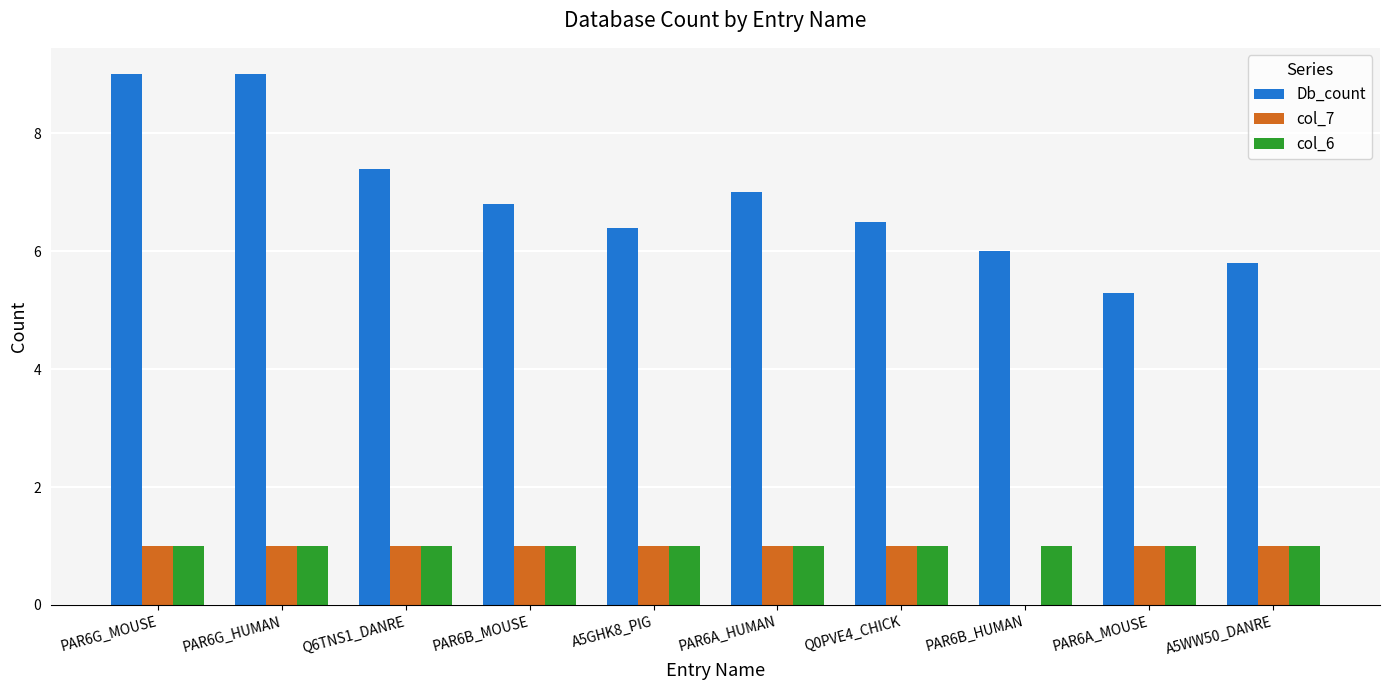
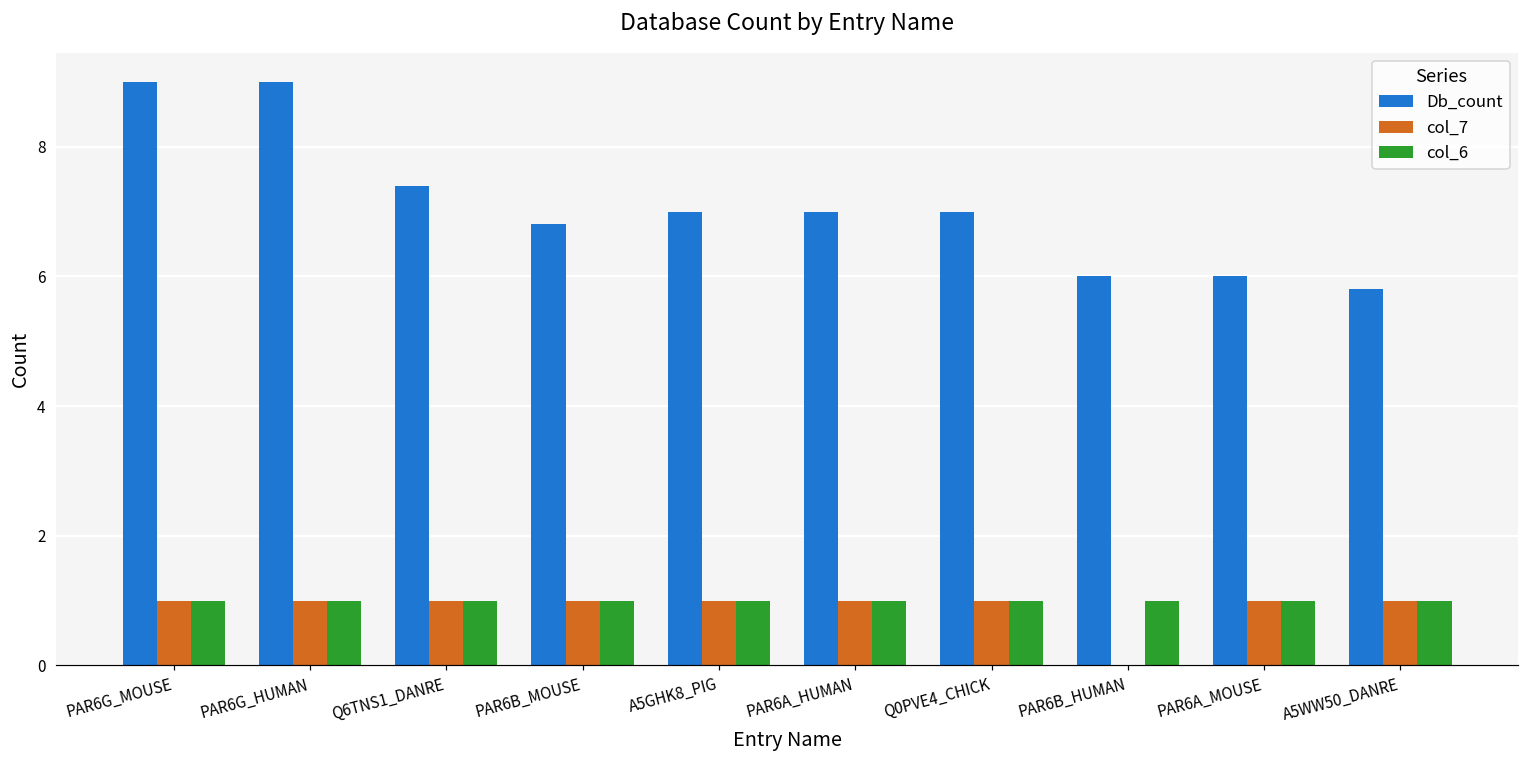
  {
    "Db_count": {
      "PAR6G_MOUSE": 9.0,
      "PAR6G_HUMAN": 9.0,
      "Q6TNS1_DANRE": 7.4,
      "PAR6B_MOUSE": 6.8,
-     "A5GHK8_PIG": 6.4,
+     "A5GHK8_PIG": 7.0,
      "PAR6A_HUMAN": 7.0,
-     "Q0PVE4_CHICK": 6.5,
+     "Q0PVE4_CHICK": 7.0,
      "PAR6B_HUMAN": 6.0,
-     "PAR6A_MOUSE": 5.3,
+     "PAR6A_MOUSE": 6.0,
      "A5WW50_DANRE": 5.8
    },
    "col_7": {
      "PAR6G_MOUSE": 1.0,
      "PAR6G_HUMAN": 1.0,
      "Q6TNS1_DANRE": 1.0,
      "PAR6B_MOUSE": 1.0,
      "A5GHK8_PIG": 1.0,
      "PAR6A_HUMAN": 1.0,
      "Q0PVE4_CHICK": 1.0,
      "PAR6B_HUMAN": 0.0,
      "PAR6A_MOUSE": 1.0,
      "A5WW50_DANRE": 1.0
    },
    "col_6": {
      "PAR6G_MOUSE": 1.0,
      "PAR6G_HUMAN": 1.0,
      "Q6TNS1_DANRE": 1.0,
      "PAR6B_MOUSE": 1.0,
      "A5GHK8_PIG": 1.0,
      "PAR6A_HUMAN": 1.0,
      "Q0PVE4_CHICK": 1.0,
      "PAR6B_HUMAN": 1.0,
      "PAR6A_MOUSE": 1.0,
      "A5WW50_DANRE": 1.0
    }
  }
